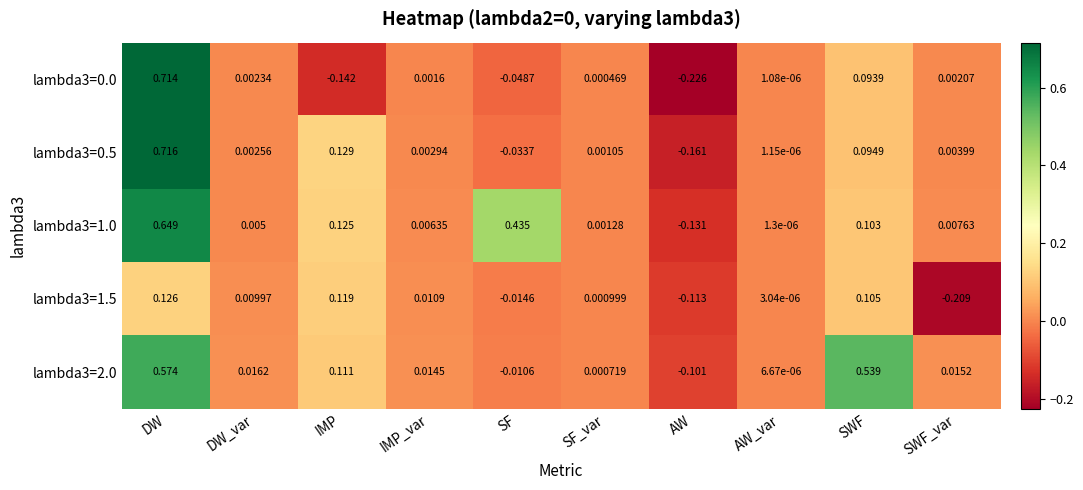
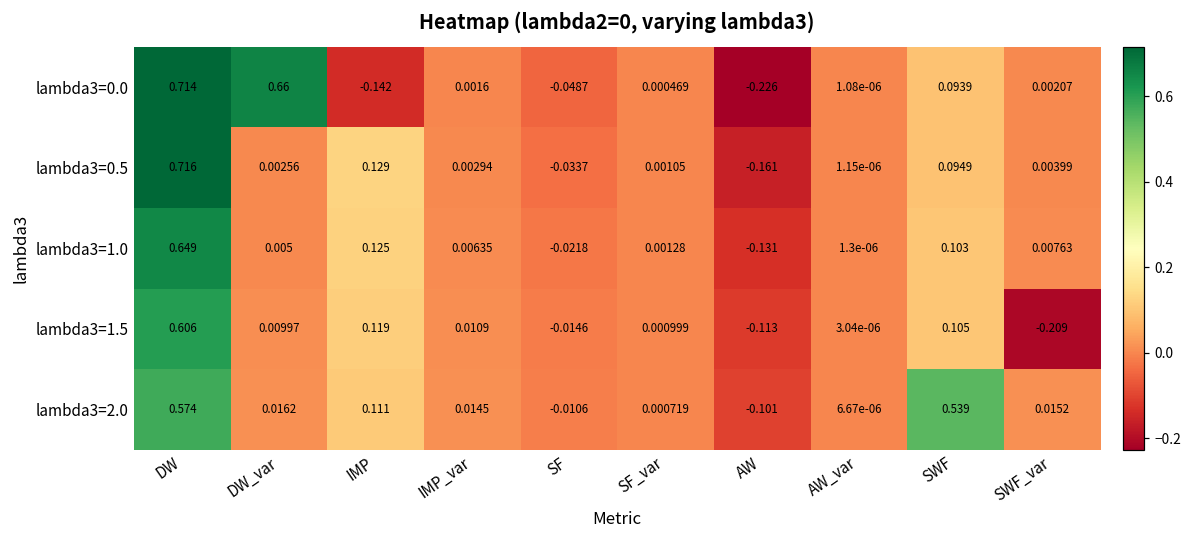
  {
    "lambda3=0.0": {
      "DW": "0.714",
-     "DW_var": "0.00234",
+     "DW_var": "0.66",
      "IMP": "-0.142",
      "IMP_var": "0.0016",
      "SF": "-0.0487",
      "SF_var": "0.000469",
      "AW": "-0.226",
      "AW_var": "1.08e-06",
      "SWF": "0.0939",
      "SWF_var": "0.00207"
    },
    "lambda3=0.5": {
      "DW": "0.716",
      "DW_var": "0.00256",
      "IMP": "0.129",
      "IMP_var": "0.00294",
      "SF": "-0.0337",
      "SF_var": "0.00105",
      "AW": "-0.161",
      "AW_var": "1.15e-06",
      "SWF": "0.0949",
      "SWF_var": "0.00399"
    },
    "lambda3=1.0": {
      "DW": "0.649",
      "DW_var": "0.005",
      "IMP": "0.125",
      "IMP_var": "0.00635",
-     "SF": "0.435",
+     "SF": "-0.0218",
      "SF_var": "0.00128",
      "AW": "-0.131",
      "AW_var": "1.3e-06",
      "SWF": "0.103",
      "SWF_var": "0.00763"
    },
    "lambda3=1.5": {
-     "DW": "0.126",
+     "DW": "0.606",
      "DW_var": "0.00997",
      "IMP": "0.119",
      "IMP_var": "0.0109",
      "SF": "-0.0146",
      "SF_var": "0.000999",
      "AW": "-0.113",
      "AW_var": "3.04e-06",
      "SWF": "0.105",
      "SWF_var": "-0.209"
    },
    "lambda3=2.0": {
      "DW": "0.574",
      "DW_var": "0.0162",
      "IMP": "0.111",
      "IMP_var": "0.0145",
      "SF": "-0.0106",
      "SF_var": "0.000719",
      "AW": "-0.101",
      "AW_var": "6.67e-06",
      "SWF": "0.539",
      "SWF_var": "0.0152"
    }
  }
